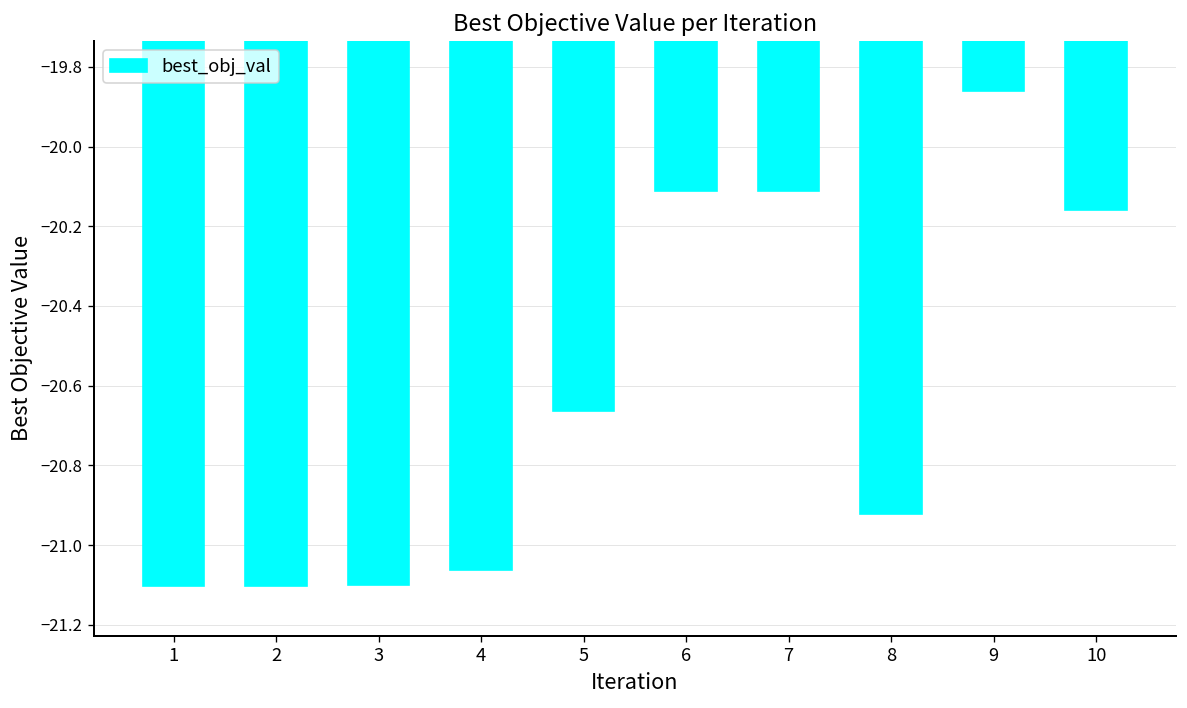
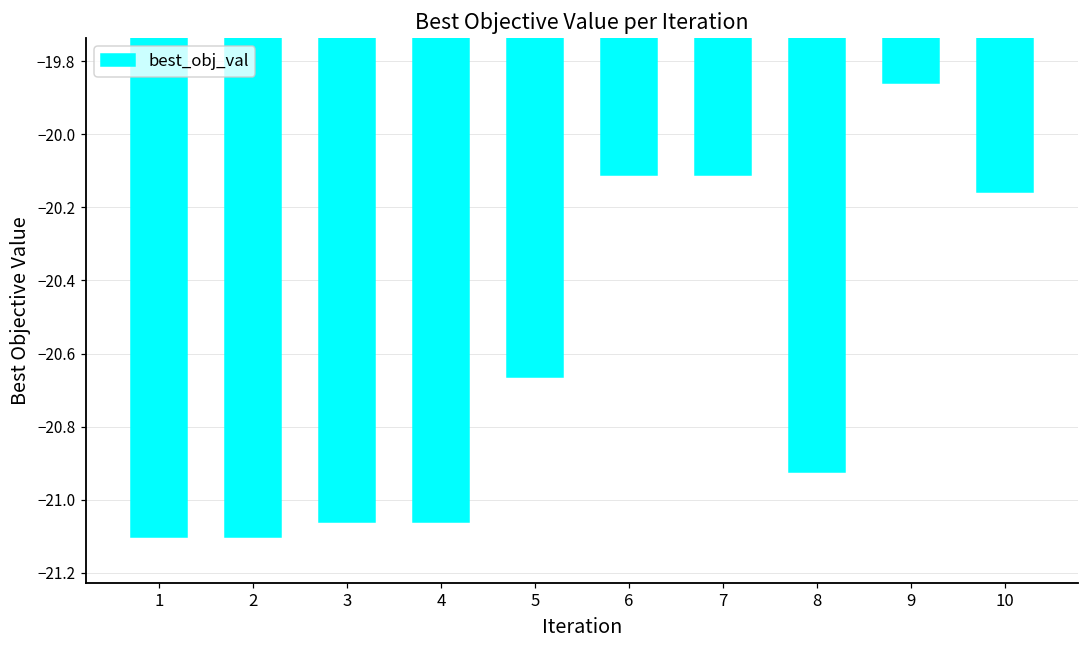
  {
    "1": -21.10,
    "2": -21.10,
-   "3": -21.10,
+   "3": -21.06,
    "4": -21.06,
    "5": -20.66,
    "6": -20.11,
    "7": -20.11,
    "8": -20.92,
    "9": -19.86,
    "10": -20.16
  }
